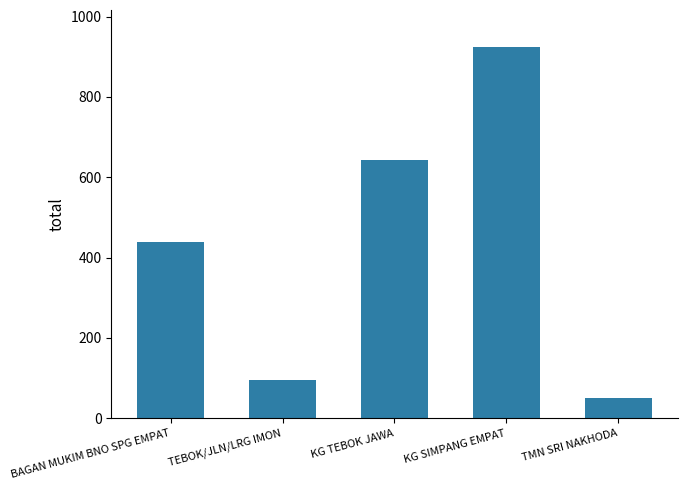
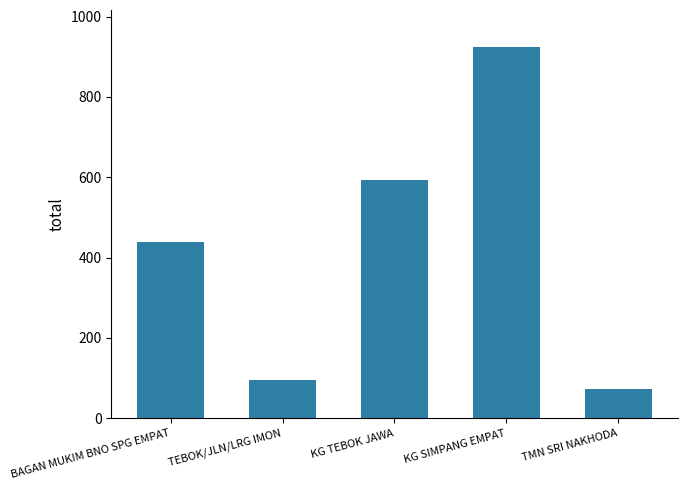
  {
    "BAGAN MUKIM BNO SPG EMPAT": 440,
    "TEBOK/JLN/LRG IMON": 90,
-   "KG TEBOK JAWA": 640,
+   "KG TEBOK JAWA": 590,
    "KG SIMPANG EMPAT": 920,
-   "TMN SRI NAKHODA": 50
+   "TMN SRI NAKHODA": 70
  }
